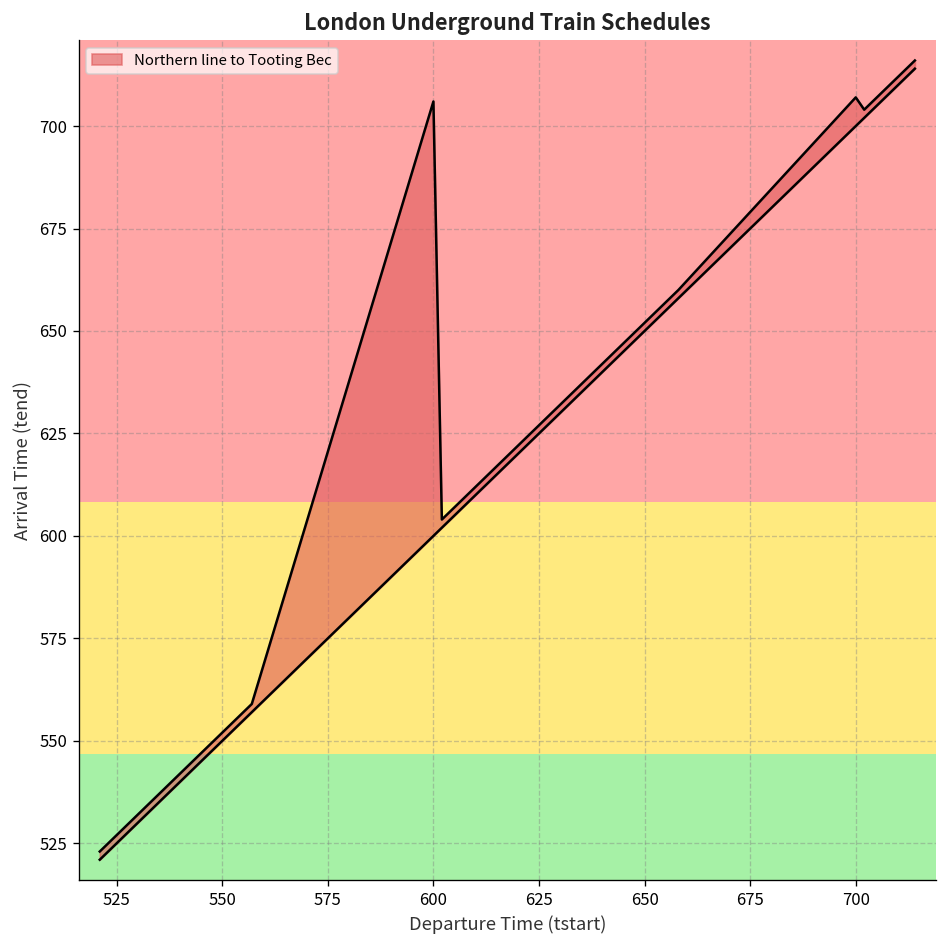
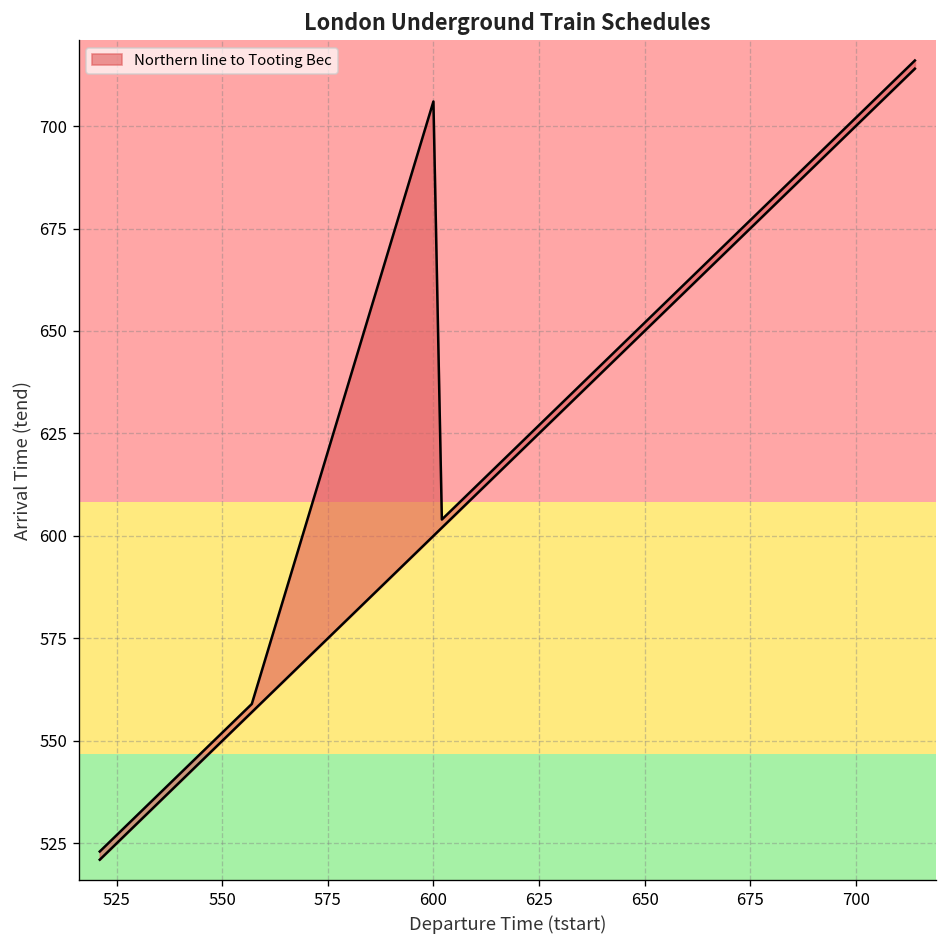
  {
    "Northern line to Tooting Bec": {
      "600": 706,
-     "700": 707
+     "700": 702
    }
  }
